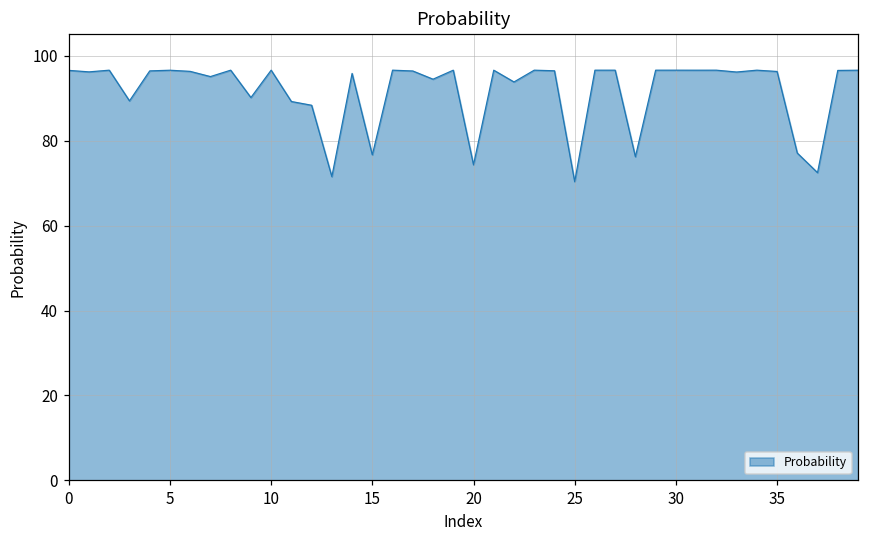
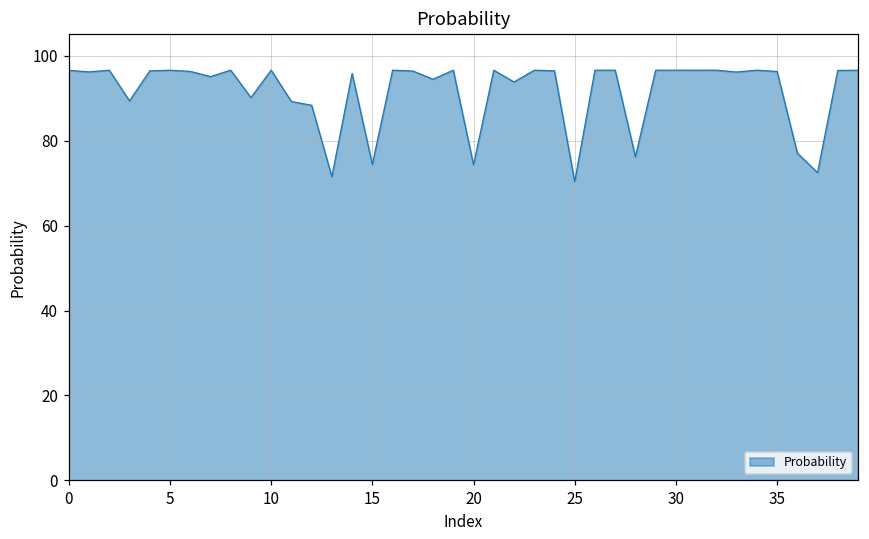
  {
    "0": 97,
    "5": 97,
    "10": 97,
-   "15": 77,
+   "15": 74,
    "20": 74,
    "25": 70,
    "30": 97,
    "35": 96
  }
